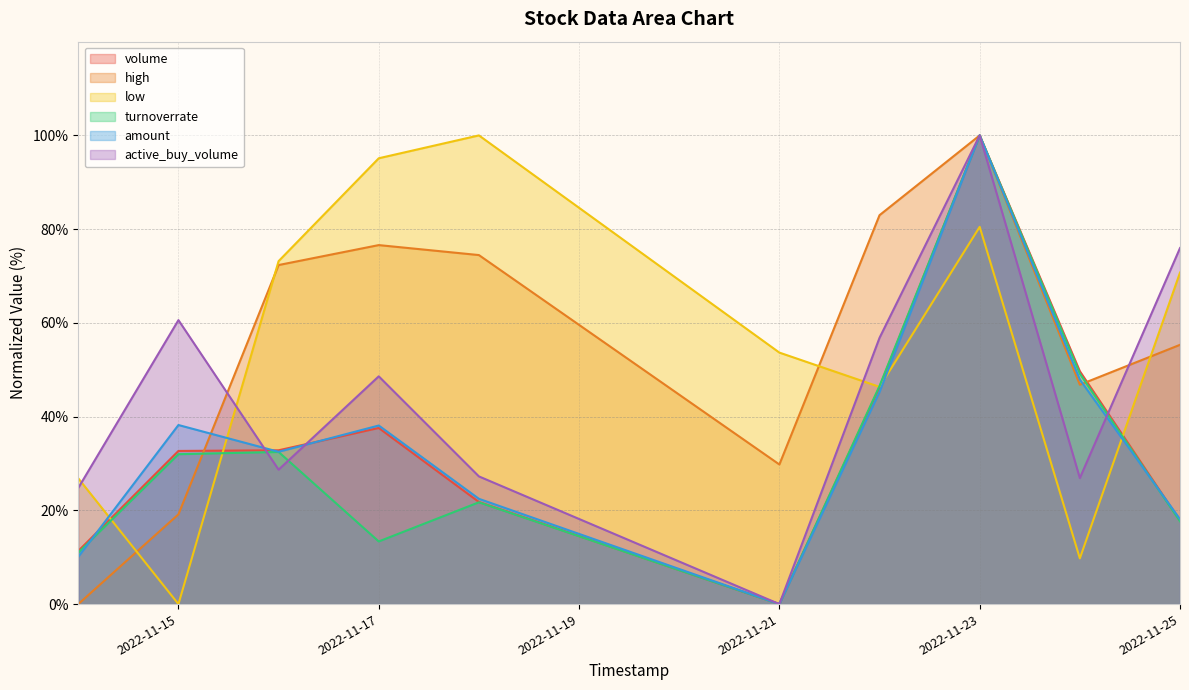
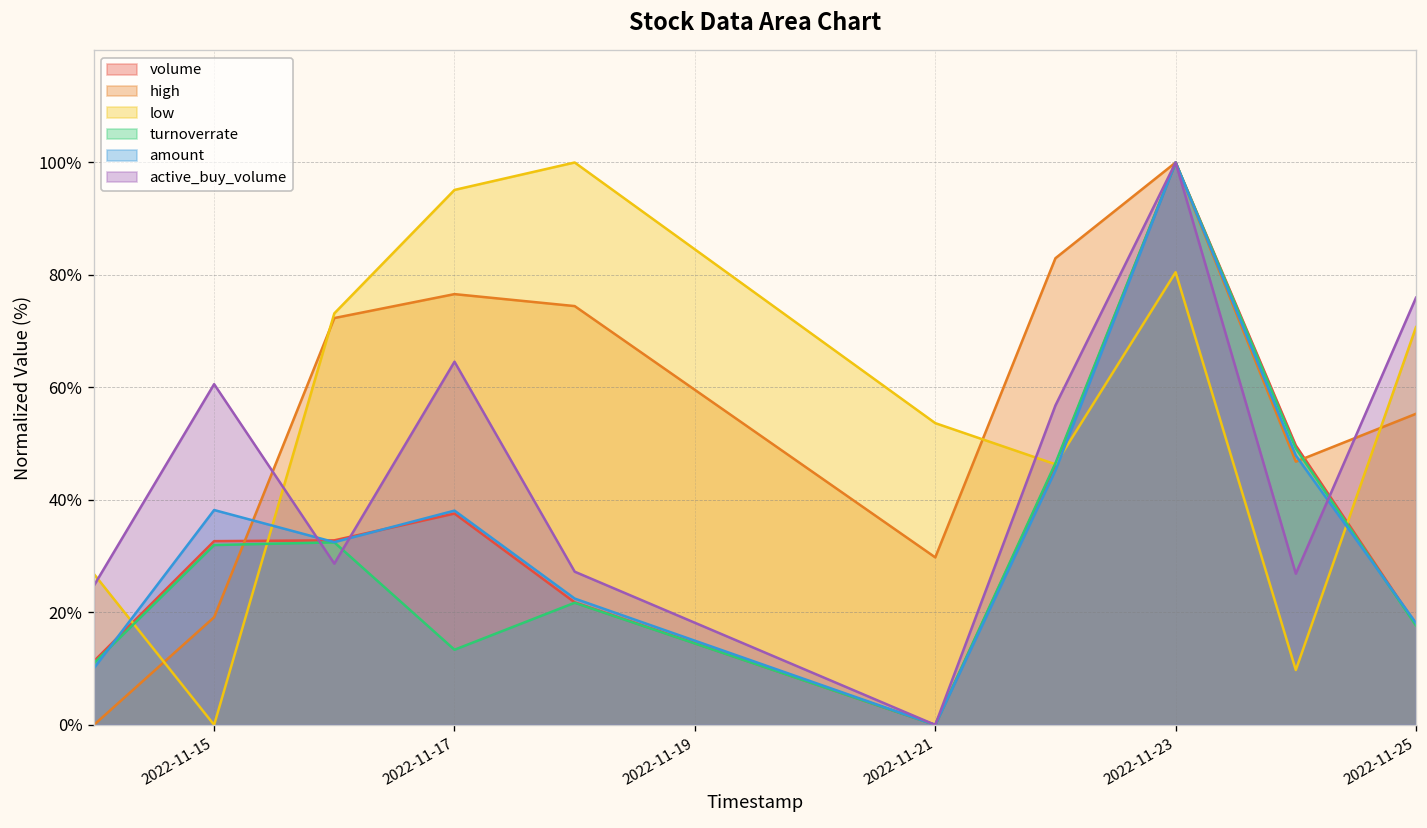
  {
    "turnoverrate": {
      "2022-11-15": "32%",
      "2022-11-17": "13%"
    },
    "amount": {
      "2022-11-15": "38%"
    },
    "active_buy_volume": {
      "2022-11-15": "61%",
-     "2022-11-17": "49%",
+     "2022-11-17": "65%",
      "2022-11-25": "76%"
    }
  }
